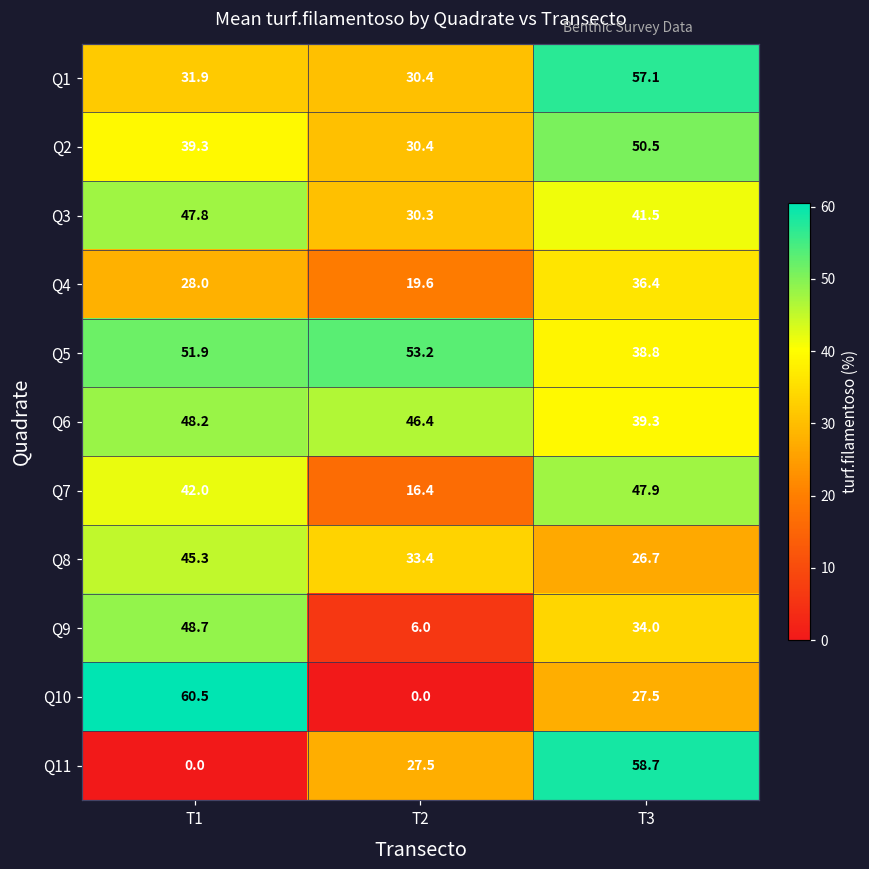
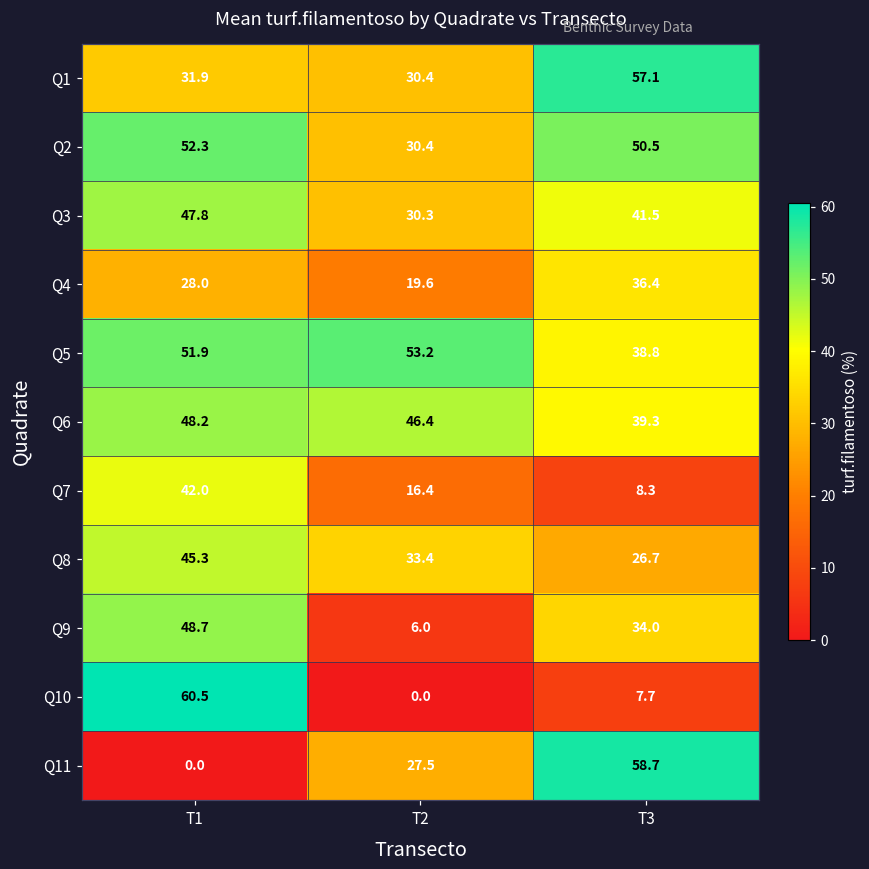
  {
    "Q1": {
      "T1": 31.9,
      "T2": 30.4,
      "T3": 57.1
    },
    "Q2": {
-     "T1": 39.3,
+     "T1": 52.3,
      "T2": 30.4,
      "T3": 50.5
    },
    "Q3": {
      "T1": 47.8,
      "T2": 30.3,
      "T3": 41.5
    },
    "Q4": {
      "T1": 28.0,
      "T2": 19.6,
      "T3": 36.4
    },
    "Q5": {
      "T1": 51.9,
      "T2": 53.2,
      "T3": 38.8
    },
    "Q6": {
      "T1": 48.2,
      "T2": 46.4,
      "T3": 39.3
    },
    "Q7": {
      "T1": 42.0,
      "T2": 16.4,
-     "T3": 47.9
+     "T3": 8.3
    },
    "Q8": {
      "T1": 45.3,
      "T2": 33.4,
      "T3": 26.7
    },
    "Q9": {
      "T1": 48.7,
      "T2": 6.0,
      "T3": 34.0
    },
    "Q10": {
      "T1": 60.5,
      "T2": 0.0,
-     "T3": 27.5
+     "T3": 7.7
    },
    "Q11": {
      "T1": 0.0,
      "T2": 27.5,
      "T3": 58.7
    }
  }
